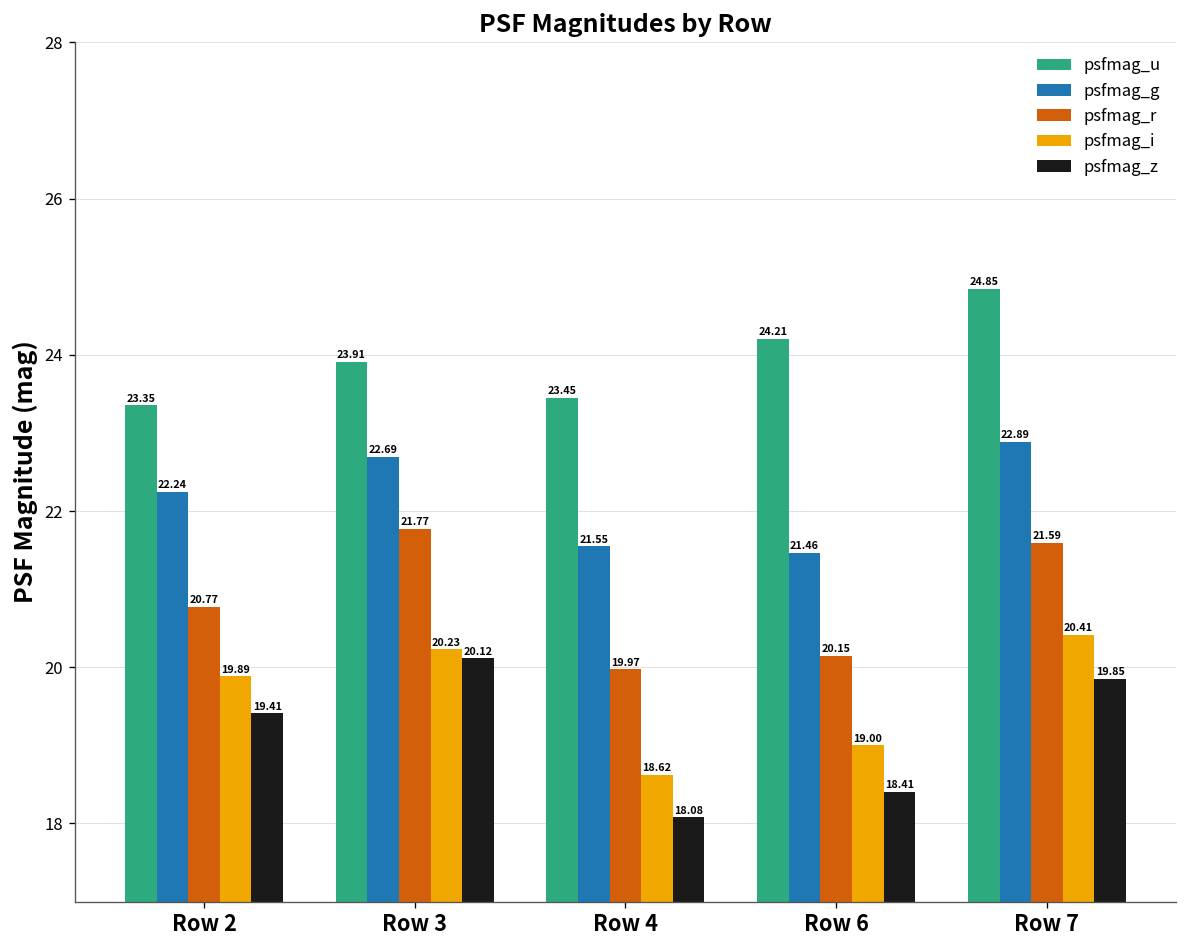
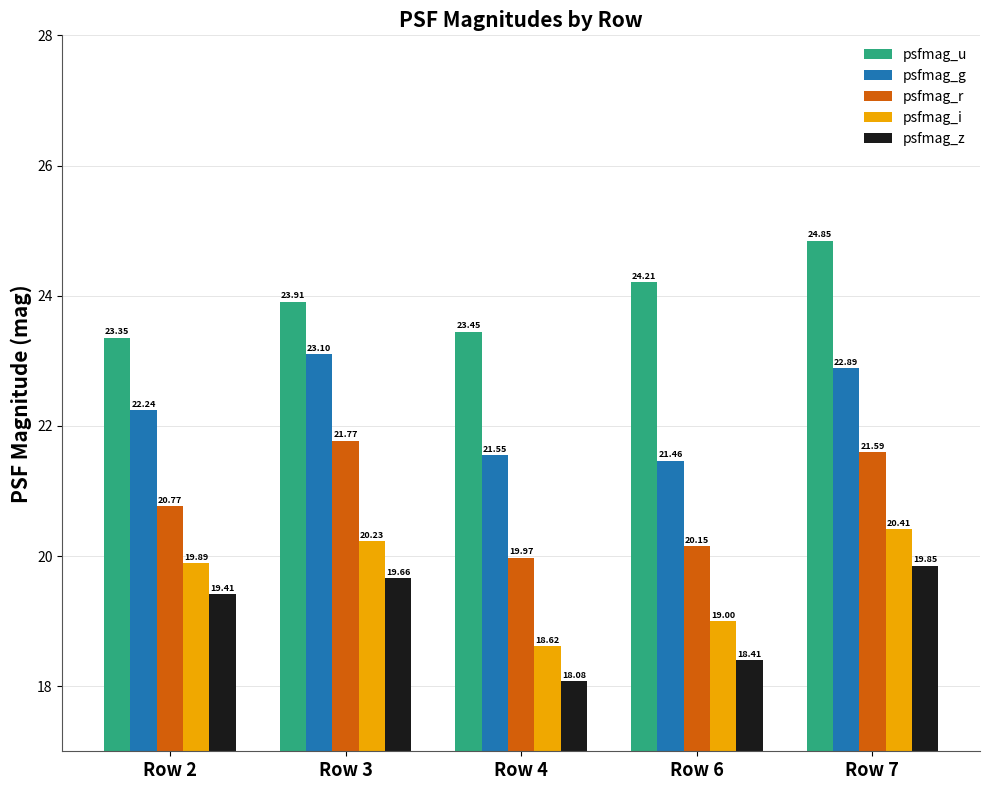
  {
    "psfmag_u": {
      "Row 2": 23.35,
      "Row 3": 23.91,
      "Row 4": 23.45,
      "Row 6": 24.21,
      "Row 7": 24.85
    },
    "psfmag_g": {
      "Row 2": 22.24,
-     "Row 3": 22.69,
+     "Row 3": 23.10,
      "Row 4": 21.55,
      "Row 6": 21.46,
      "Row 7": 22.89
    },
    "psfmag_r": {
      "Row 2": 20.77,
      "Row 3": 21.77,
      "Row 4": 19.97,
      "Row 6": 20.15,
      "Row 7": 21.59
    },
    "psfmag_i": {
      "Row 2": 19.89,
      "Row 3": 20.23,
      "Row 4": 18.62,
      "Row 6": 19.00,
      "Row 7": 20.41
    },
    "psfmag_z": {
      "Row 2": 19.41,
-     "Row 3": 20.12,
+     "Row 3": 19.66,
      "Row 4": 18.08,
      "Row 6": 18.41,
      "Row 7": 19.85
    }
  }
